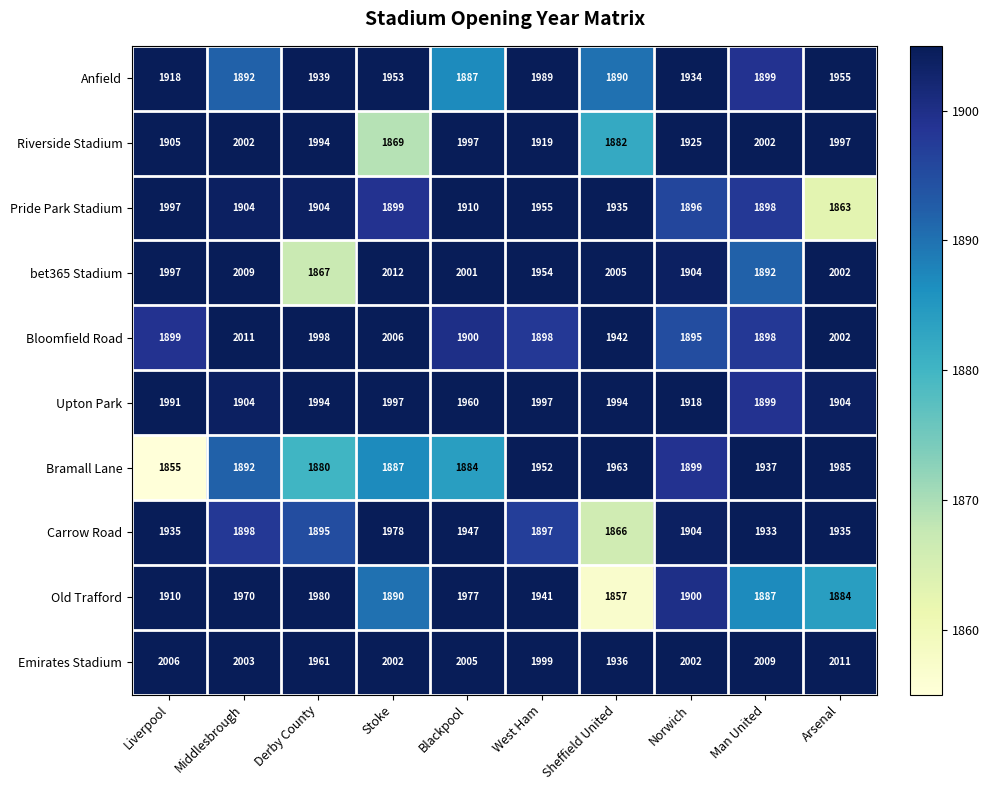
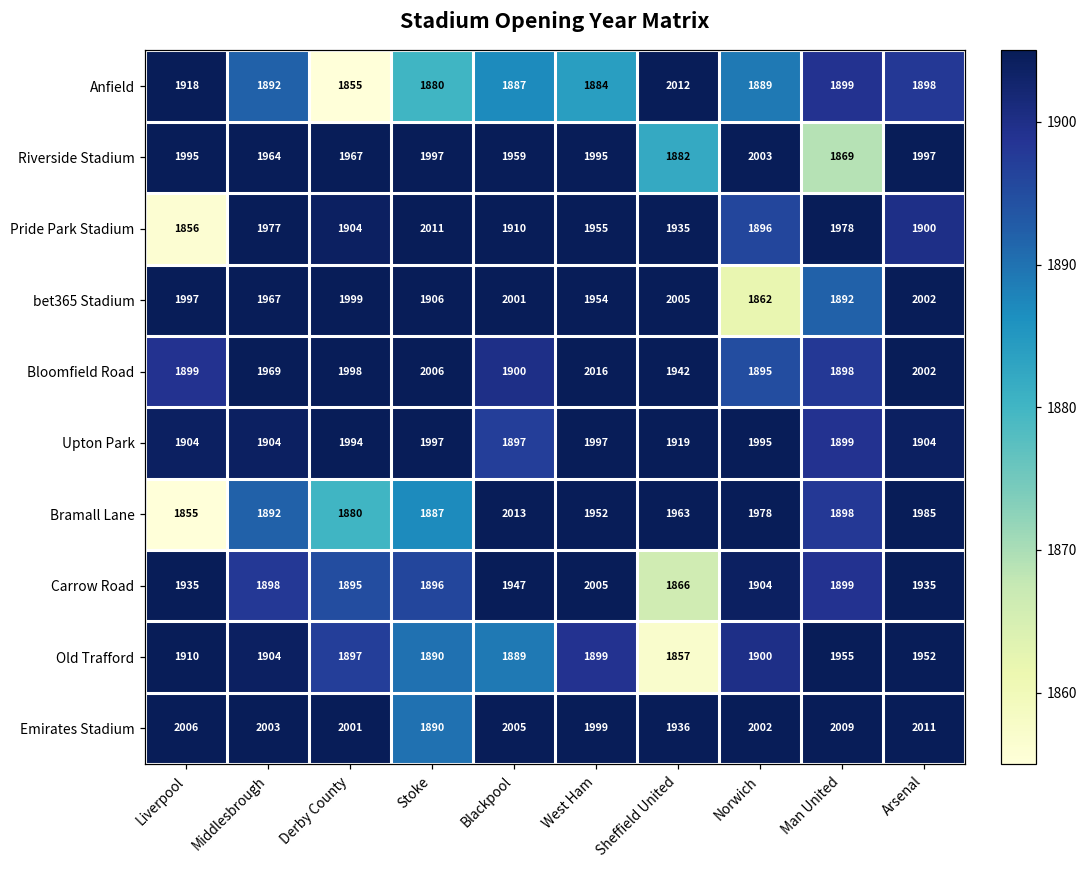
  {
    "Anfield": {
      "Liverpool": 1918,
      "Middlesbrough": 1892,
-     "Derby County": 1939,
-     "Stoke": 1953,
+     "Derby County": 1855,
+     "Stoke": 1880,
      "Blackpool": 1887,
-     "West Ham": 1989,
-     "Sheffield United": 1890,
-     "Norwich": 1934,
+     "West Ham": 1884,
+     "Sheffield United": 2012,
+     "Norwich": 1889,
      "Man United": 1899,
-     "Arsenal": 1955
+     "Arsenal": 1898
    },
    "Riverside Stadium": {
-     "Liverpool": 1905,
-     "Middlesbrough": 2002,
-     "Derby County": 1994,
-     "Stoke": 1869,
-     "Blackpool": 1997,
-     "West Ham": 1919,
+     "Liverpool": 1995,
+     "Middlesbrough": 1964,
+     "Derby County": 1967,
+     "Stoke": 1997,
+     "Blackpool": 1959,
+     "West Ham": 1995,
      "Sheffield United": 1882,
-     "Norwich": 1925,
-     "Man United": 2002,
+     "Norwich": 2003,
+     "Man United": 1869,
      "Arsenal": 1997
    },
    "Pride Park Stadium": {
-     "Liverpool": 1997,
-     "Middlesbrough": 1904,
+     "Liverpool": 1856,
+     "Middlesbrough": 1977,
      "Derby County": 1904,
-     "Stoke": 1899,
+     "Stoke": 2011,
      "Blackpool": 1910,
      "West Ham": 1955,
      "Sheffield United": 1935,
      "Norwich": 1896,
-     "Man United": 1898,
-     "Arsenal": 1863
+     "Man United": 1978,
+     "Arsenal": 1900
    },
    "bet365 Stadium": {
      "Liverpool": 1997,
-     "Middlesbrough": 2009,
-     "Derby County": 1867,
-     "Stoke": 2012,
+     "Middlesbrough": 1967,
+     "Derby County": 1999,
+     "Stoke": 1906,
      "Blackpool": 2001,
      "West Ham": 1954,
      "Sheffield United": 2005,
-     "Norwich": 1904,
+     "Norwich": 1862,
      "Man United": 1892,
      "Arsenal": 2002
    },
    "Bloomfield Road": {
      "Liverpool": 1899,
-     "Middlesbrough": 2011,
+     "Middlesbrough": 1969,
      "Derby County": 1998,
      "Stoke": 2006,
      "Blackpool": 1900,
-     "West Ham": 1898,
+     "West Ham": 2016,
      "Sheffield United": 1942,
      "Norwich": 1895,
      "Man United": 1898,
      "Arsenal": 2002
    },
    "Upton Park": {
-     "Liverpool": 1991,
+     "Liverpool": 1904,
      "Middlesbrough": 1904,
      "Derby County": 1994,
      "Stoke": 1997,
-     "Blackpool": 1960,
+     "Blackpool": 1897,
      "West Ham": 1997,
-     "Sheffield United": 1994,
-     "Norwich": 1918,
+     "Sheffield United": 1919,
+     "Norwich": 1995,
      "Man United": 1899,
      "Arsenal": 1904
    },
    "Bramall Lane": {
      "Liverpool": 1855,
      "Middlesbrough": 1892,
      "Derby County": 1880,
      "Stoke": 1887,
-     "Blackpool": 1884,
+     "Blackpool": 2013,
      "West Ham": 1952,
      "Sheffield United": 1963,
-     "Norwich": 1899,
-     "Man United": 1937,
+     "Norwich": 1978,
+     "Man United": 1898,
      "Arsenal": 1985
    },
    "Carrow Road": {
      "Liverpool": 1935,
      "Middlesbrough": 1898,
      "Derby County": 1895,
-     "Stoke": 1978,
+     "Stoke": 1896,
      "Blackpool": 1947,
-     "West Ham": 1897,
+     "West Ham": 2005,
      "Sheffield United": 1866,
      "Norwich": 1904,
-     "Man United": 1933,
+     "Man United": 1899,
      "Arsenal": 1935
    },
    "Old Trafford": {
      "Liverpool": 1910,
-     "Middlesbrough": 1970,
-     "Derby County": 1980,
+     "Middlesbrough": 1904,
+     "Derby County": 1897,
      "Stoke": 1890,
-     "Blackpool": 1977,
-     "West Ham": 1941,
+     "Blackpool": 1889,
+     "West Ham": 1899,
      "Sheffield United": 1857,
      "Norwich": 1900,
-     "Man United": 1887,
-     "Arsenal": 1884
+     "Man United": 1955,
+     "Arsenal": 1952
    },
    "Emirates Stadium": {
      "Liverpool": 2006,
      "Middlesbrough": 2003,
-     "Derby County": 1961,
-     "Stoke": 2002,
+     "Derby County": 2001,
+     "Stoke": 1890,
      "Blackpool": 2005,
      "West Ham": 1999,
      "Sheffield United": 1936,
      "Norwich": 2002,
      "Man United": 2009,
      "Arsenal": 2011
    }
  }
